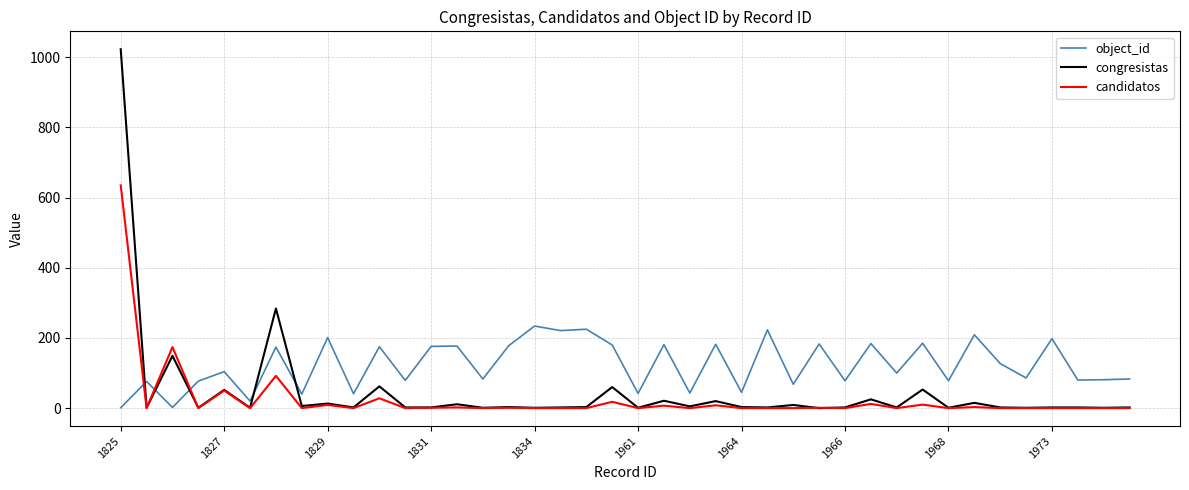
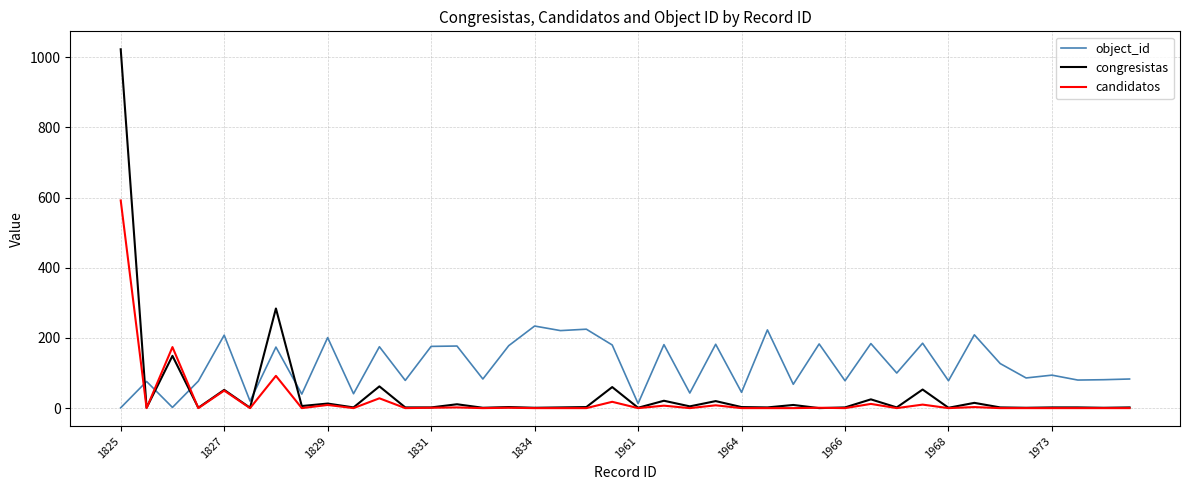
  {
    "object_id": {
      "1825": 0,
-     "1827": 100,
+     "1827": 210,
      "1829": 200,
      "1831": 180,
      "1834": 230,
-     "1961": 40,
+     "1961": 10,
      "1964": 50,
      "1966": 80,
      "1968": 80,
-     "1973": 200
+     "1973": 90
    },
    "congresistas": {
      "1825": 1020
    },
    "candidatos": {
-     "1825": 640
+     "1825": 590
    }
  }
